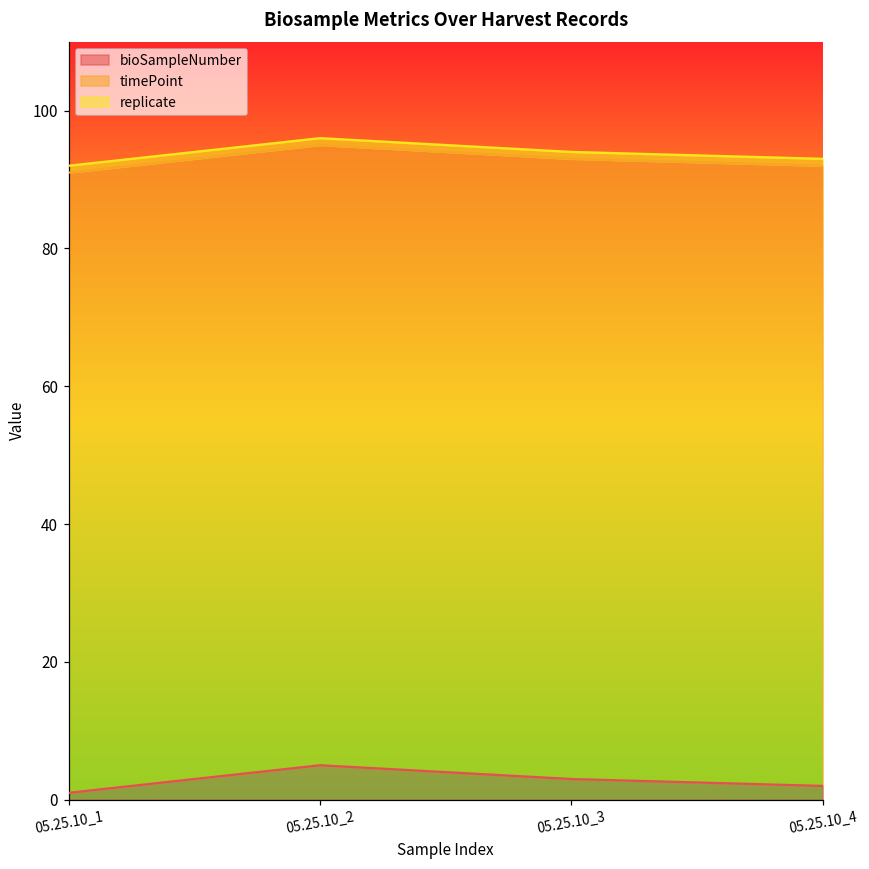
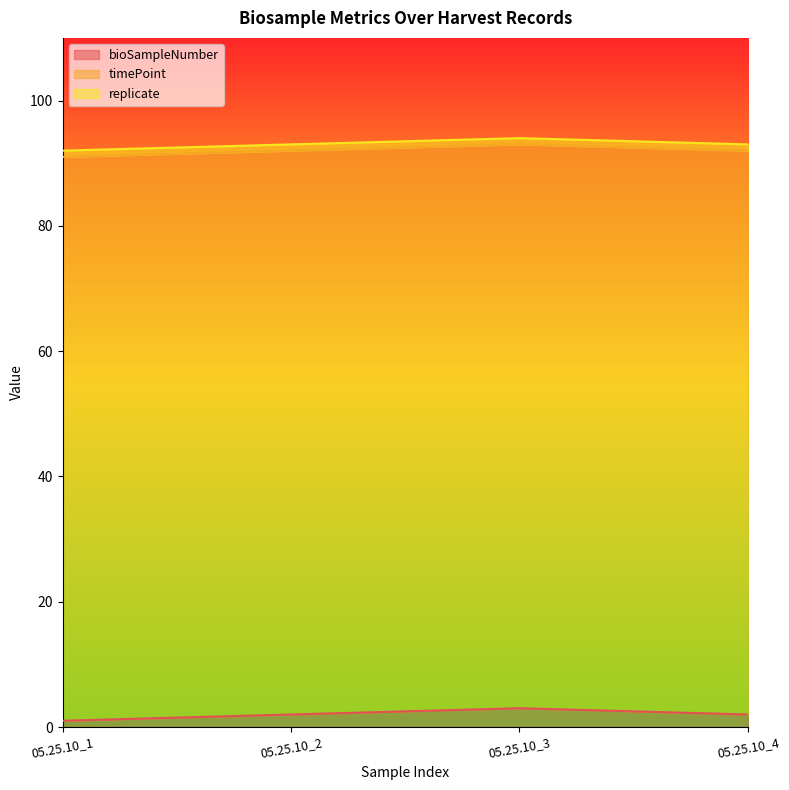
  {
    "bioSampleNumber": {
      "05.25.10_1": 1,
-     "05.25.10_2": 5,
+     "05.25.10_2": 2,
      "05.25.10_3": 3,
      "05.25.10_4": 2
    }
  }
